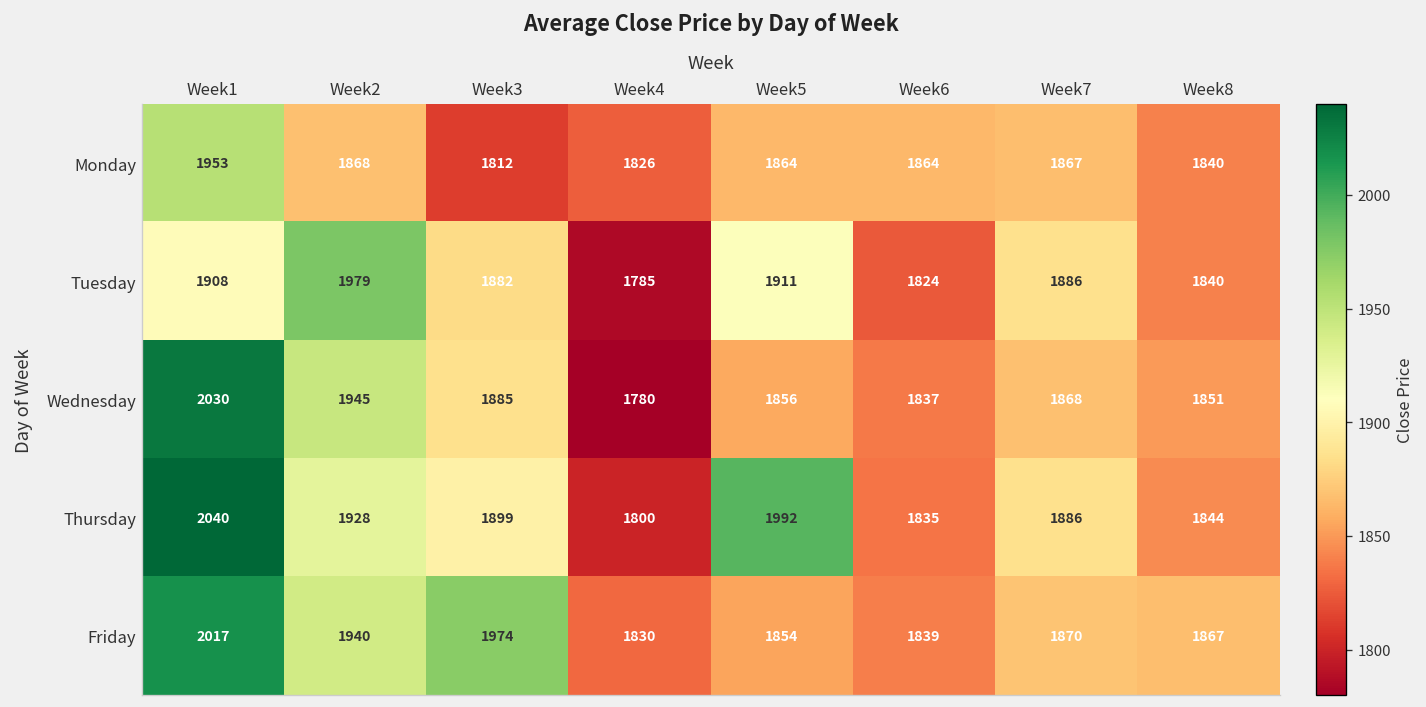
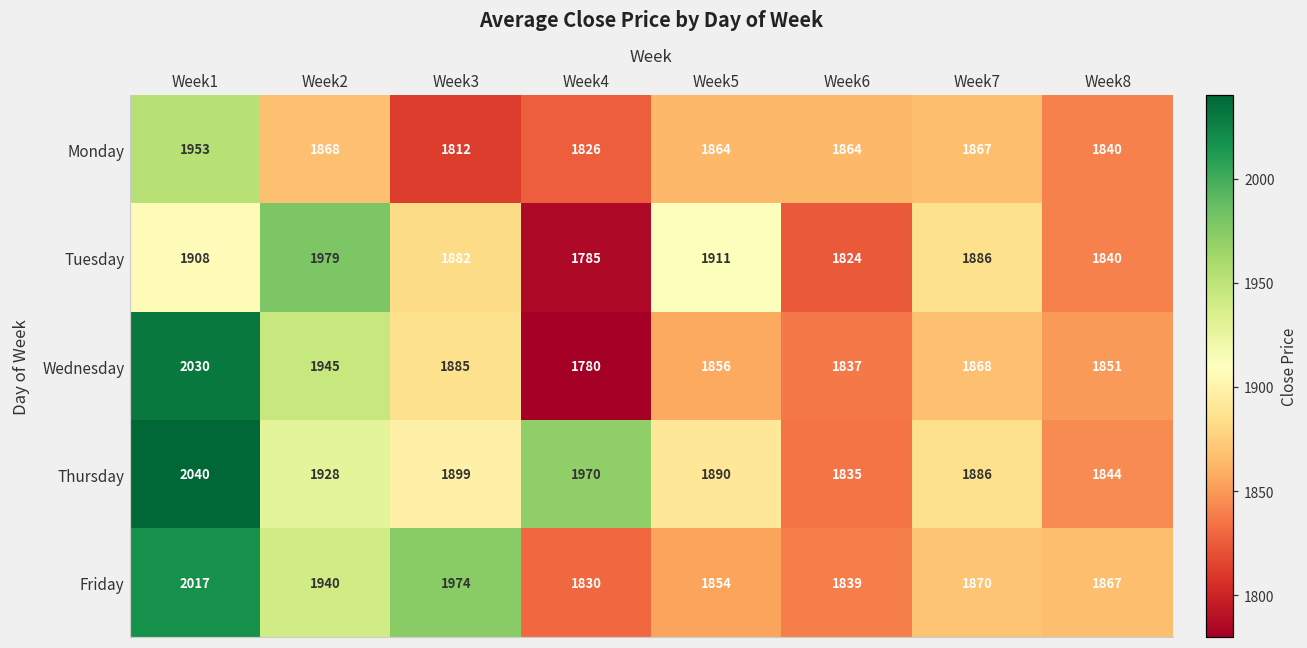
  {
    "Monday": {
      "Week1": 1953,
      "Week2": 1868,
      "Week3": 1812,
      "Week4": 1826,
      "Week5": 1864,
      "Week6": 1864,
      "Week7": 1867,
      "Week8": 1840
    },
    "Tuesday": {
      "Week1": 1908,
      "Week2": 1979,
      "Week3": 1882,
      "Week4": 1785,
      "Week5": 1911,
      "Week6": 1824,
      "Week7": 1886,
      "Week8": 1840
    },
    "Wednesday": {
      "Week1": 2030,
      "Week2": 1945,
      "Week3": 1885,
      "Week4": 1780,
      "Week5": 1856,
      "Week6": 1837,
      "Week7": 1868,
      "Week8": 1851
    },
    "Thursday": {
      "Week1": 2040,
      "Week2": 1928,
      "Week3": 1899,
-     "Week4": 1800,
-     "Week5": 1992,
+     "Week4": 1970,
+     "Week5": 1890,
      "Week6": 1835,
      "Week7": 1886,
      "Week8": 1844
    },
    "Friday": {
      "Week1": 2017,
      "Week2": 1940,
      "Week3": 1974,
      "Week4": 1830,
      "Week5": 1854,
      "Week6": 1839,
      "Week7": 1870,
      "Week8": 1867
    }
  }
